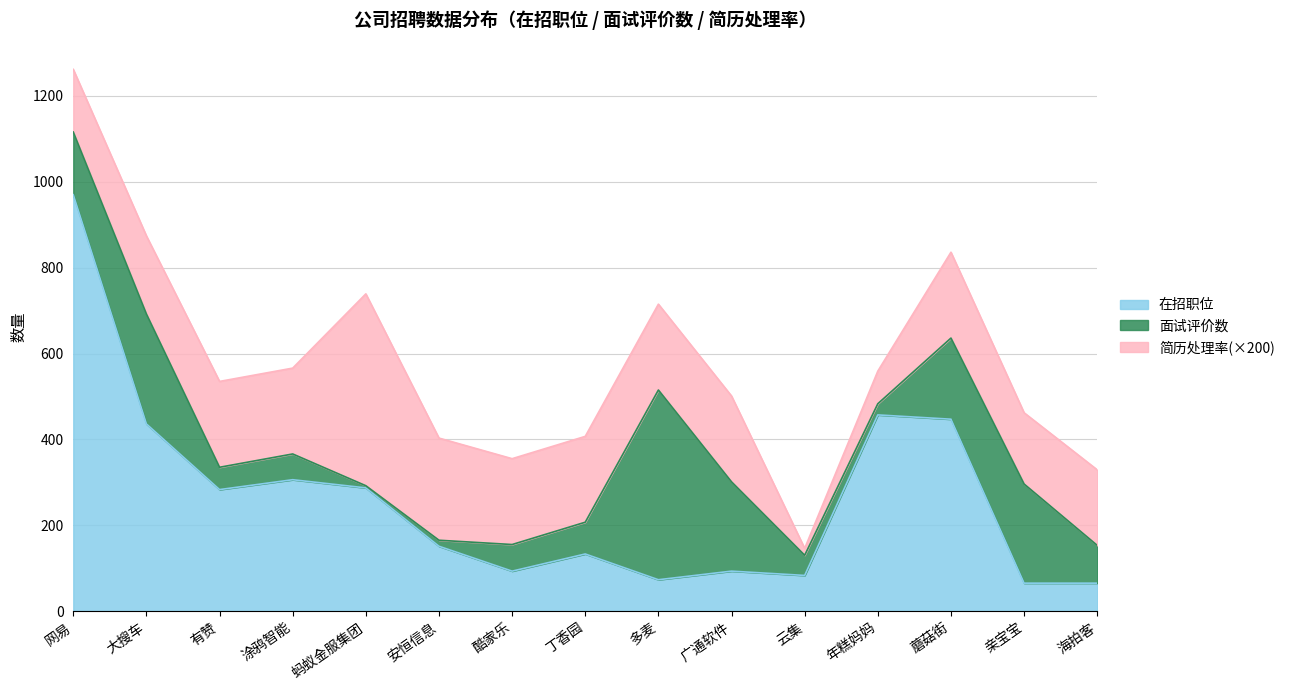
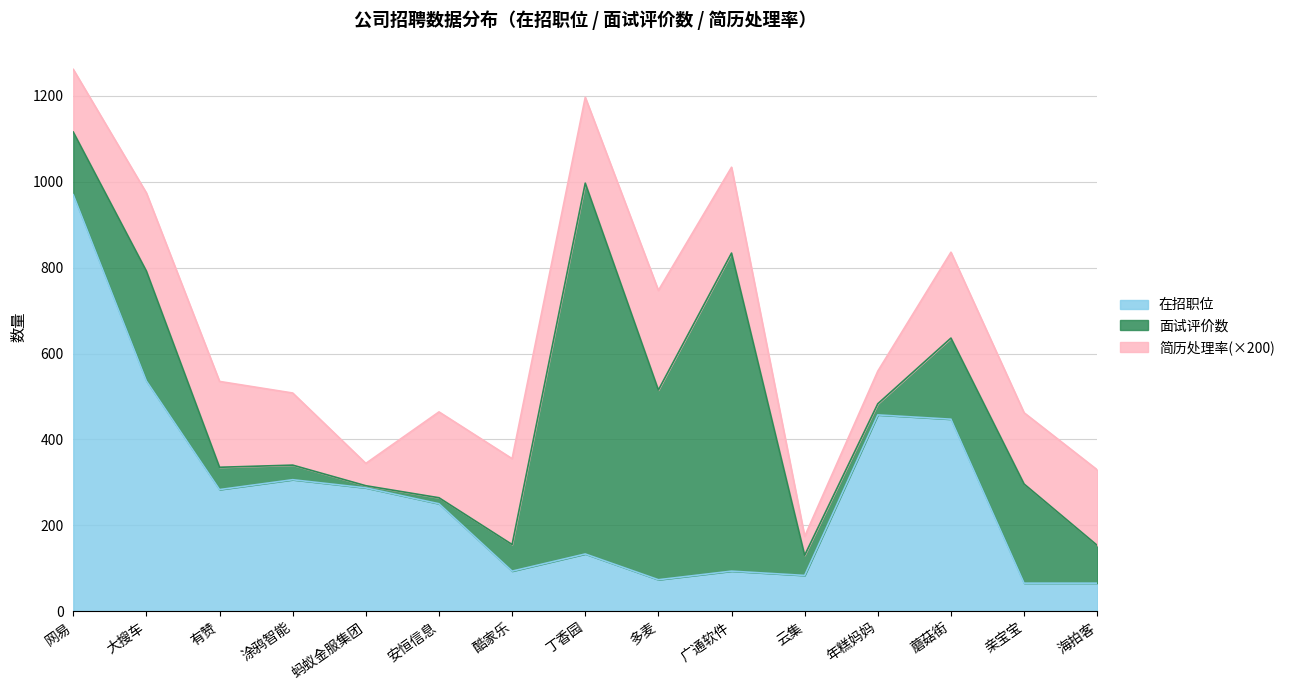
  {
    "在招职位": {
      "网易": 970,
-     "大搜车": 440,
+     "大搜车": 540,
      "有赞": 280,
      "涂鸦智能": 310,
-     "安恒信息": 150,
+     "安恒信息": 250,
      "酷家乐": 90,
      "丁香园": 130,
      "多麦": 70,
      "广通软件": 90,
      "云集": 80,
      "年糕妈妈": 460,
      "蘑菇街": 450,
      "亲宝宝": 70,
      "海拍客": 70
    },
    "面试评价数": {
      "网易": 150,
      "大搜车": 260,
      "有赞": 50,
-     "涂鸦智能": 60,
+     "涂鸦智能": 30,
      "安恒信息": 10,
      "酷家乐": 60,
-     "丁香园": 70,
+     "丁香园": 860,
      "多麦": 440,
-     "广通软件": 210,
+     "广通软件": 740,
      "云集": 50,
      "年糕妈妈": 30,
      "蘑菇街": 190,
      "亲宝宝": 230,
      "海拍客": 90
    },
    "简历处理率(×200)": {
      "网易": 150,
      "大搜车": 180,
      "有赞": 200,
-     "涂鸦智能": 200,
-     "蚂蚁金服集团": 450,
-     "安恒信息": 240,
+     "涂鸦智能": 170,
+     "蚂蚁金服集团": 50,
+     "安恒信息": 200,
      "酷家乐": 200,
      "丁香园": 200,
-     "多麦": 200,
+     "多麦": 230,
      "广通软件": 200,
-     "云集": 20,
+     "云集": 40,
      "年糕妈妈": 80,
      "蘑菇街": 200,
      "亲宝宝": 170,
      "海拍客": 180
    }
  }
